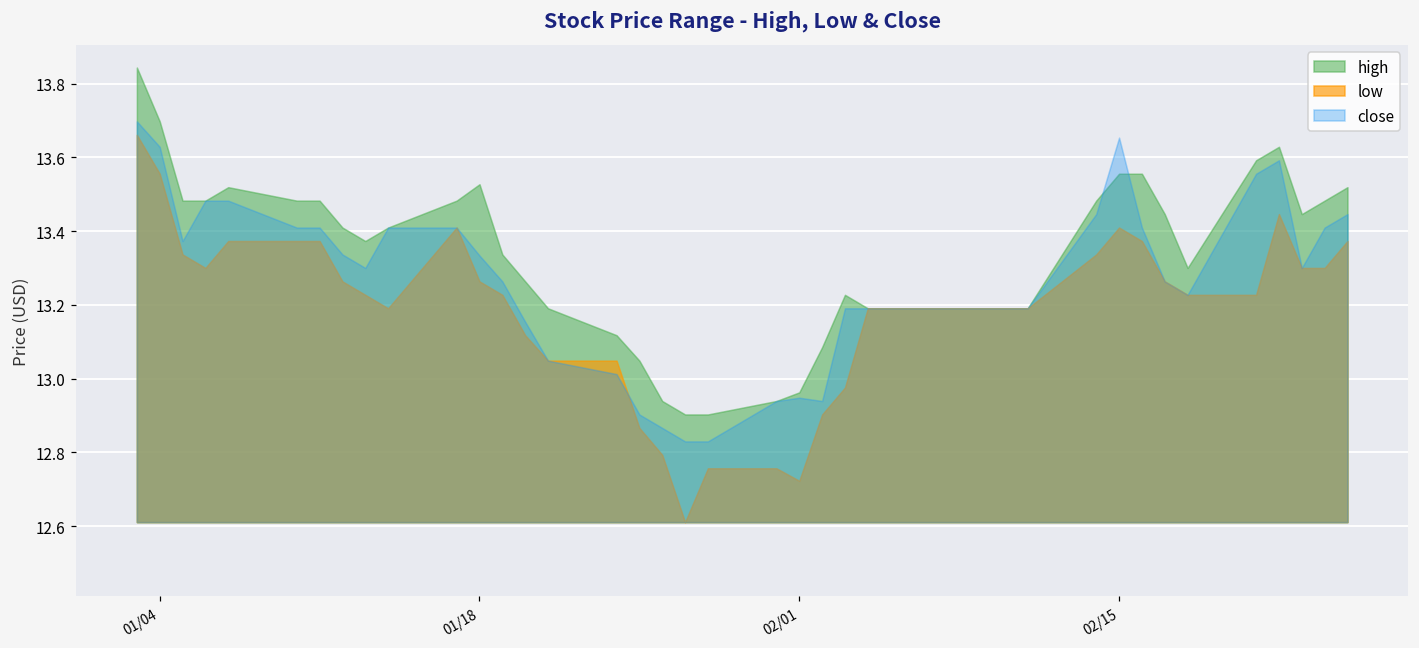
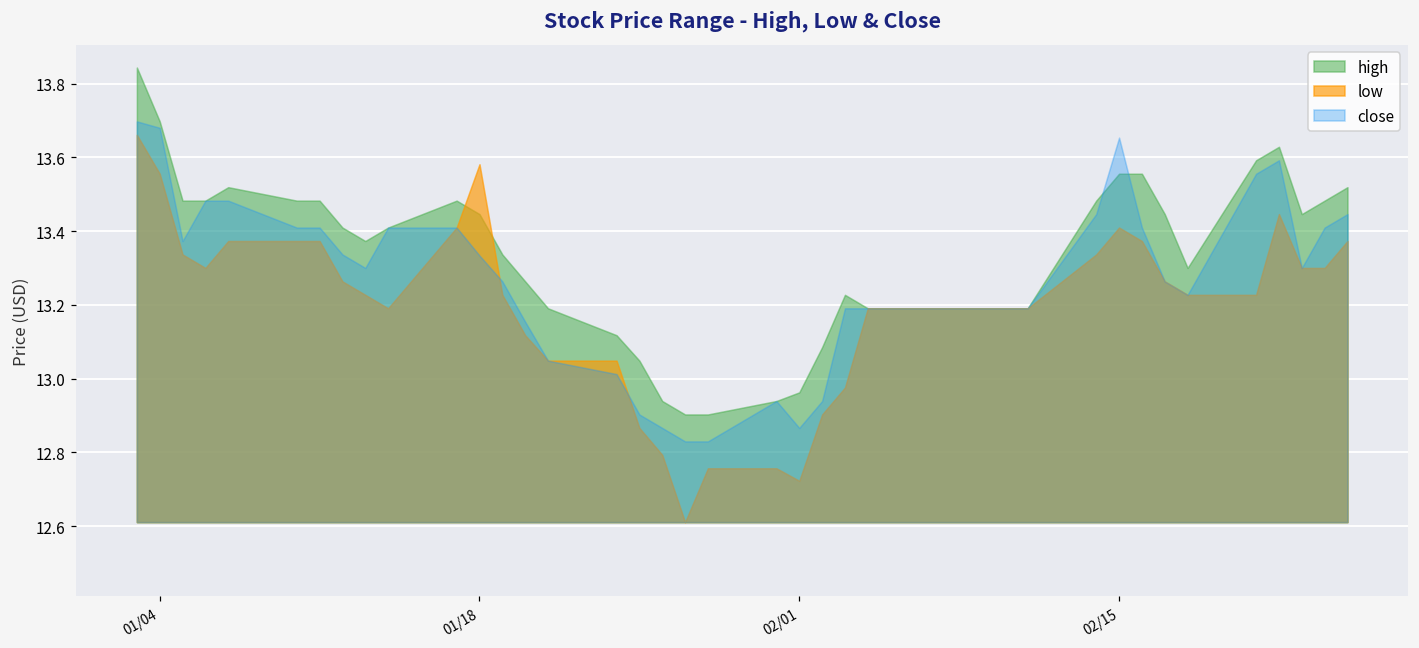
  {
    "high": {
      "01/04": 13.70,
-     "01/18": 13.53,
+     "01/18": 13.45,
      "02/01": 12.96,
      "02/15": 13.56
    },
    "low": {
      "01/04": 13.56,
-     "01/18": 13.26,
+     "01/18": 13.58,
      "02/01": 12.72,
      "02/15": 13.41
    },
    "close": {
-     "01/04": 13.63,
+     "01/04": 13.68,
      "01/18": 13.33,
-     "02/01": 12.95,
+     "02/01": 12.87,
      "02/15": 13.65
    }
  }
